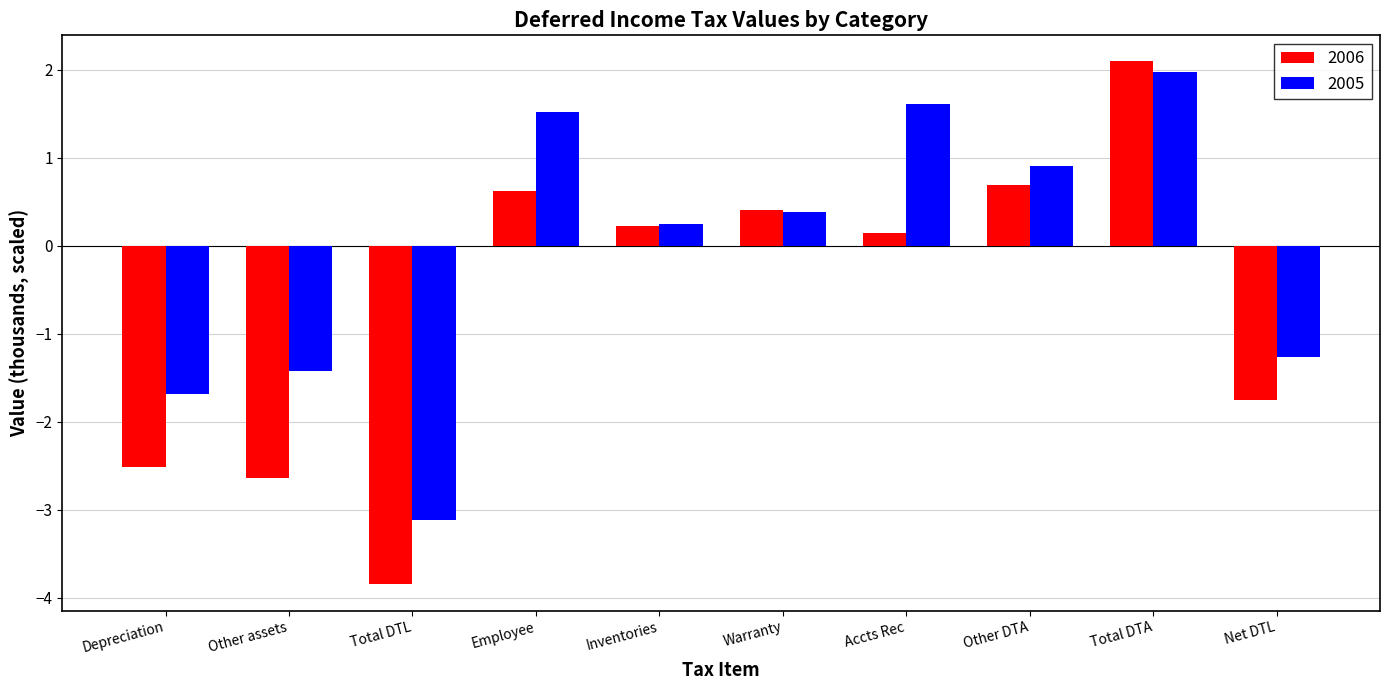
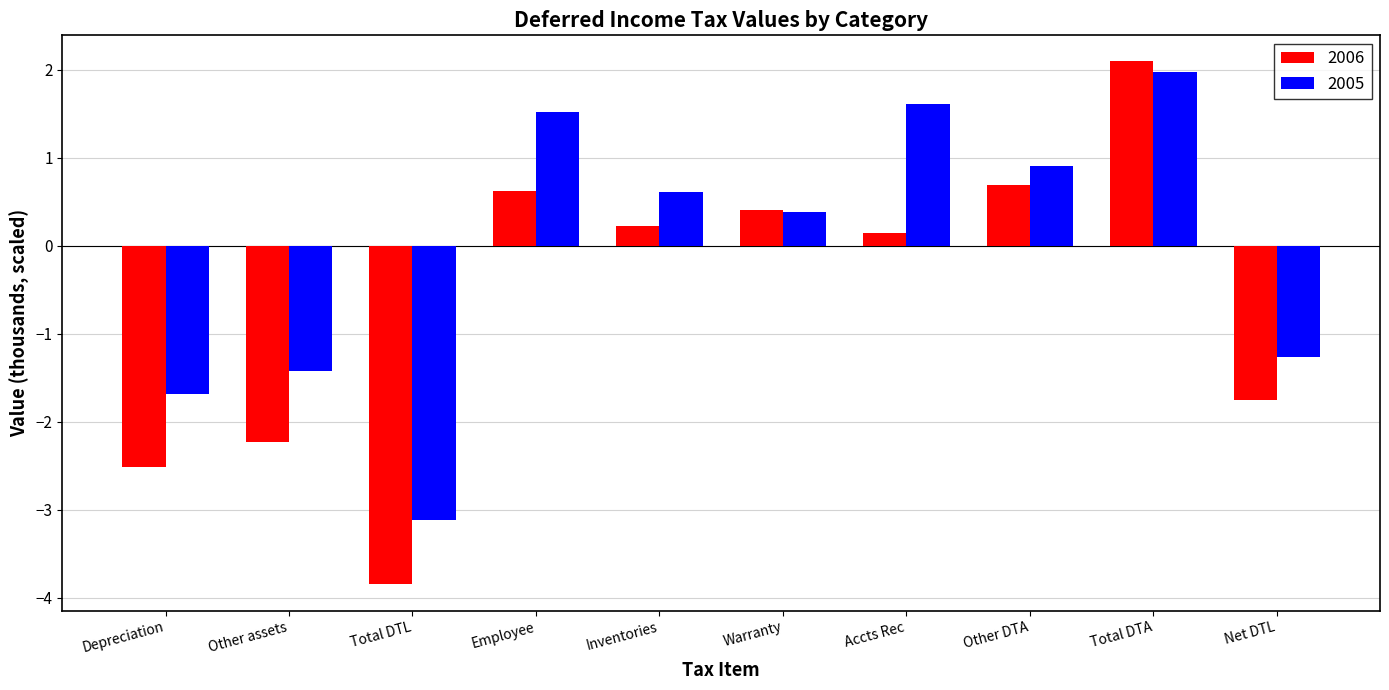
  {
    "2006": {
      "Depreciation": -2.5,
-     "Other assets": -2.6,
+     "Other assets": -2.2,
      "Total DTL": -3.8,
      "Employee": 0.6,
      "Inventories": 0.2,
      "Warranty": 0.4,
      "Accts Rec": 0.1,
      "Other DTA": 0.7,
      "Total DTA": 2.1,
      "Net DTL": -1.8
    },
    "2005": {
      "Depreciation": -1.7,
      "Other assets": -1.4,
      "Total DTL": -3.1,
      "Employee": 1.5,
-     "Inventories": 0.2,
+     "Inventories": 0.6,
      "Warranty": 0.4,
      "Accts Rec": 1.6,
      "Other DTA": 0.9,
      "Total DTA": 2.0,
      "Net DTL": -1.3
    }
  }
